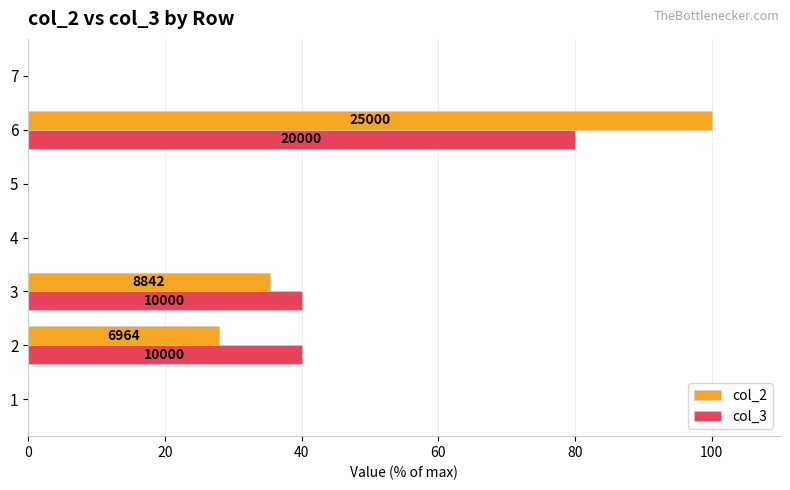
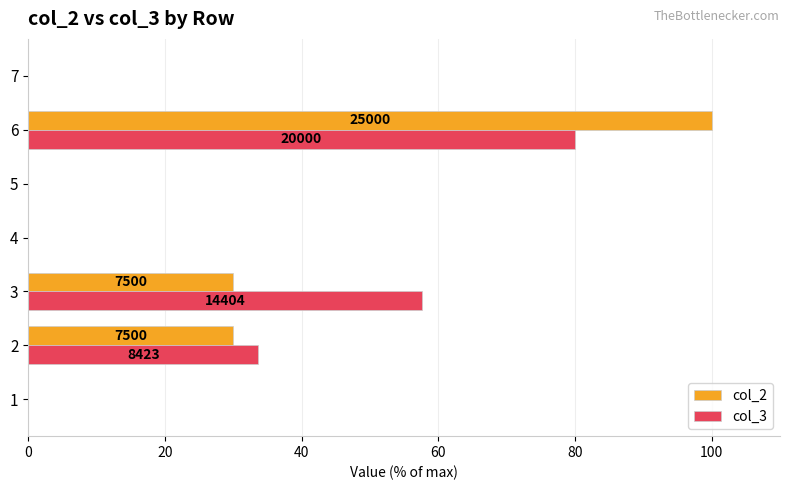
  {
    "col_2": {
-     "3": 8842,
-     "2": 6964
+     "3": 7500,
+     "2": 7500
    },
    "col_3": {
-     "3": 10000,
-     "2": 10000
+     "3": 14404,
+     "2": 8423
    }
  }
